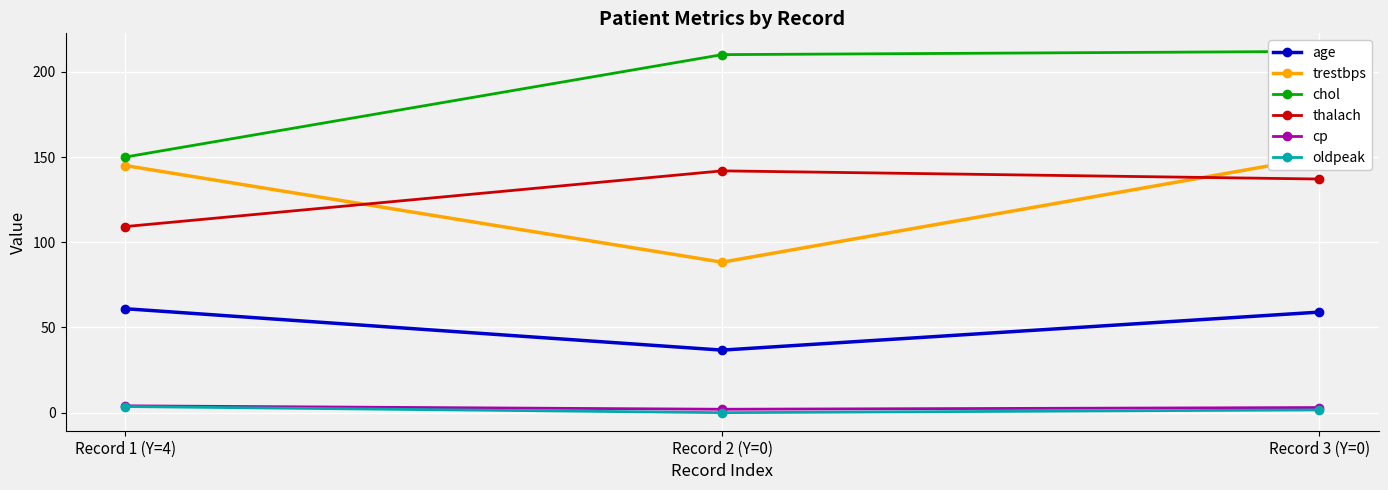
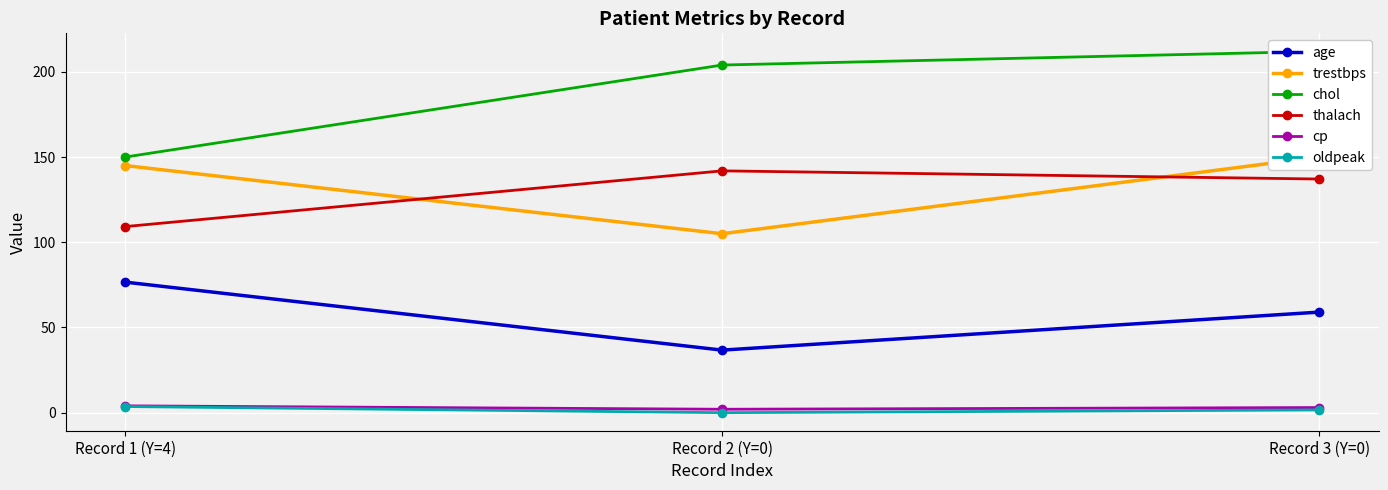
  {
    "age": {
-     "Record 1 (Y=4)": 61,
+     "Record 1 (Y=4)": 77,
      "Record 2 (Y=0)": 37,
      "Record 3 (Y=0)": 59
    },
    "trestbps": {
      "Record 1 (Y=4)": 145,
-     "Record 2 (Y=0)": 88
+     "Record 2 (Y=0)": 105
    },
    "chol": {
      "Record 1 (Y=4)": 150,
-     "Record 2 (Y=0)": 210
+     "Record 2 (Y=0)": 204
    },
    "thalach": {
      "Record 1 (Y=4)": 109,
      "Record 2 (Y=0)": 142,
      "Record 3 (Y=0)": 137
    },
    "cp": {
      "Record 2 (Y=0)": 2
    },
    "oldpeak": {
      "Record 2 (Y=0)": 0
    }
  }
